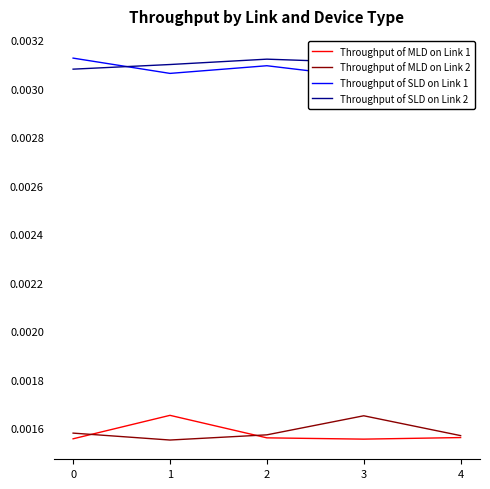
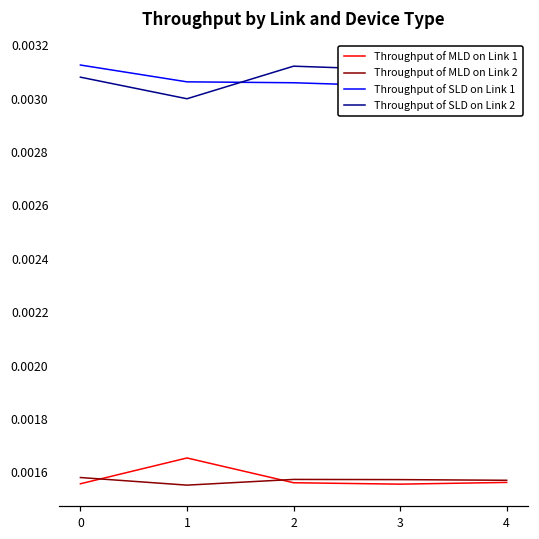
  {
    "Throughput of MLD on Link 1": {
      "0": 0.00156,
      "1": 0.00165,
      "2": 0.00156,
      "3": 0.00156
    },
    "Throughput of MLD on Link 2": {
      "0": 0.00158,
      "1": 0.00155,
      "2": 0.00157,
-     "3": 0.00165
+     "3": 0.00157
    },
    "Throughput of SLD on Link 1": {
      "0": 0.00313,
      "1": 0.00306,
-     "2": 0.00310
+     "2": 0.00306
    },
    "Throughput of SLD on Link 2": {
      "0": 0.00308,
-     "1": 0.0031,
+     "1": 0.0030,
      "2": 0.00312
    }
  }
